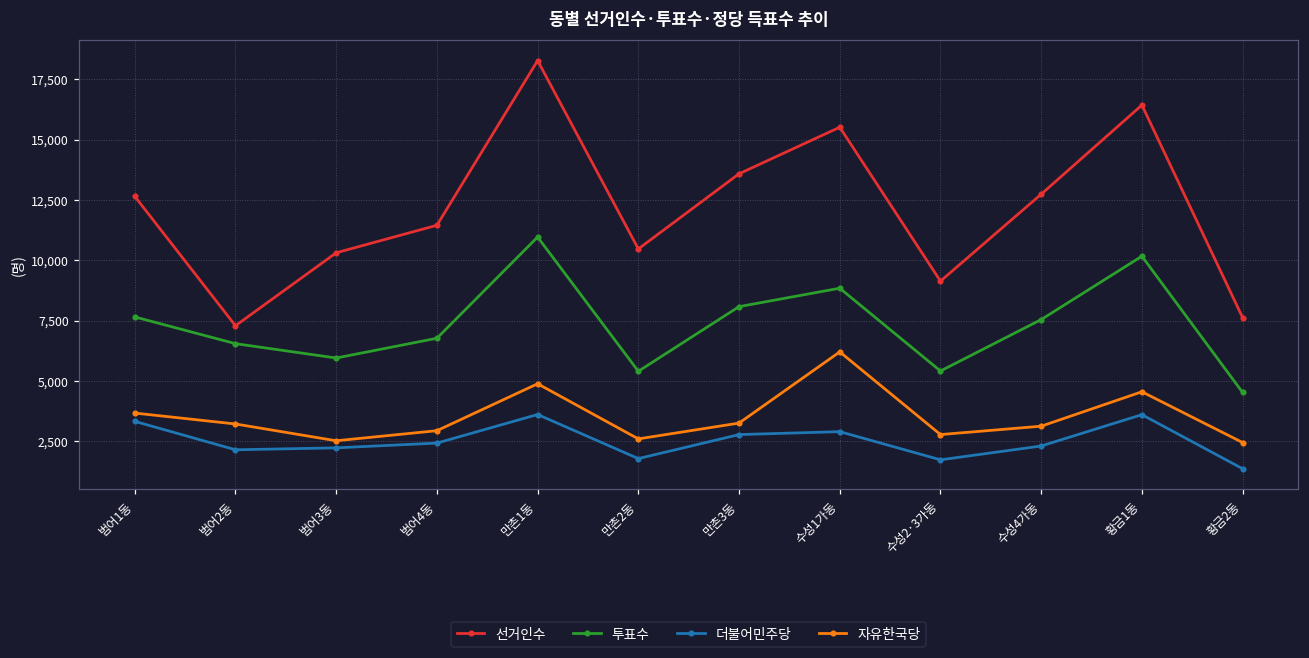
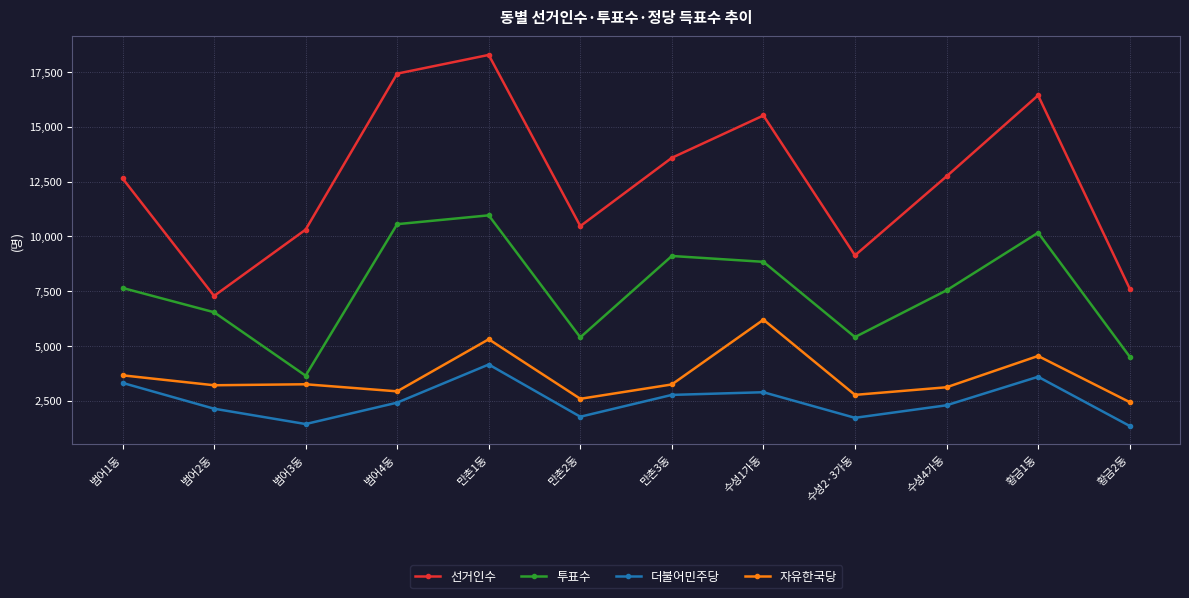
  {
    "선거인수": {
      "범어1동": "12,700",
      "범어2동": "7,300",
      "범어3동": "10,300",
-     "범어4동": "11,500",
+     "범어4동": "17,400",
      "만촌1동": "18,300",
      "만촌2동": "10,500",
      "만촌3동": "13,600",
      "수성1가동": "15,500",
      "수성2·3가동": "9,100",
      "수성4가동": "12,700",
      "황금1동": "16,400",
      "황금2동": "7,600"
    },
    "투표수": {
      "범어1동": "7,600",
      "범어2동": "6,500",
-     "범어3동": "5,900",
-     "범어4동": "6,800",
+     "범어3동": "3,600",
+     "범어4동": "10,600",
      "만촌1동": "11,000",
      "만촌2동": "5,400",
-     "만촌3동": "8,100",
+     "만촌3동": "9,100",
      "수성1가동": "8,800",
      "수성2·3가동": "5,400",
      "수성4가동": "7,500",
      "황금1동": "10,200",
      "황금2동": "4,500"
    },
    "더불어민주당": {
      "범어1동": "3,300",
      "범어2동": "2,100",
-     "범어3동": "2,200",
+     "범어3동": "1,400",
      "범어4동": "2,400",
-     "만촌1동": "3,600",
+     "만촌1동": "4,200",
      "만촌2동": "1,800",
      "만촌3동": "2,800",
      "수성1가동": "2,900",
      "수성2·3가동": "1,700",
      "수성4가동": "2,300",
      "황금1동": "3,600",
      "황금2동": "1,400"
    },
    "자유한국당": {
      "범어1동": "3,700",
      "범어2동": "3,200",
-     "범어3동": "2,500",
+     "범어3동": "3,300",
      "범어4동": "2,900",
-     "만촌1동": "4,900",
+     "만촌1동": "5,300",
      "만촌2동": "2,600",
      "만촌3동": "3,200",
      "수성1가동": "6,200",
      "수성2·3가동": "2,800",
      "수성4가동": "3,100",
      "황금1동": "4,500",
      "황금2동": "2,400"
    }
  }
